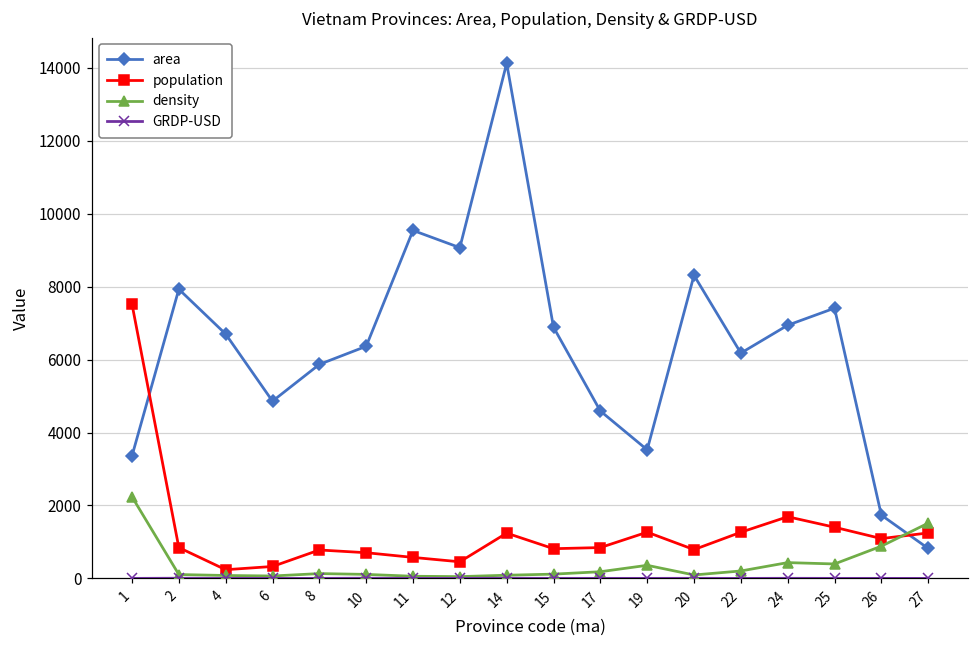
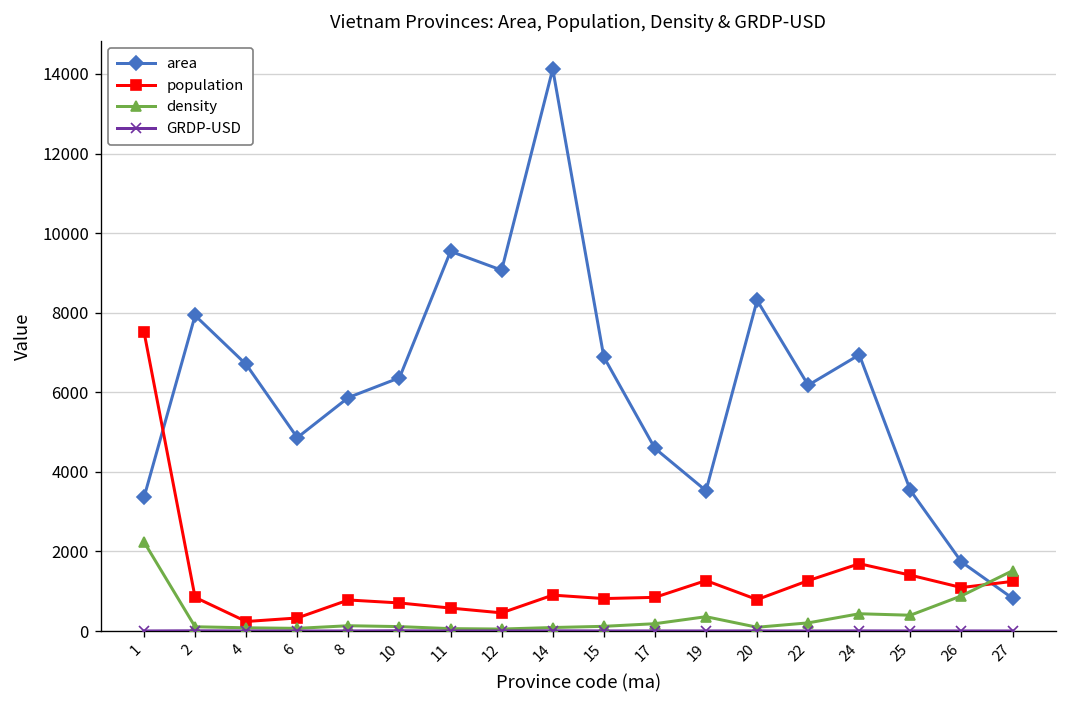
  {
    "area": {
      "1": 3400,
      "2": 7900,
      "4": 6700,
      "6": 4900,
      "8": 5900,
      "10": 6400,
      "11": 9500,
      "12": 9100,
      "14": 14100,
      "15": 6900,
      "17": 4600,
      "19": 3500,
      "20": 8300,
      "22": 6200,
      "24": 6900,
-     "25": 7400,
+     "25": 3500,
      "26": 1700,
      "27": 800
    },
    "population": {
      "1": 7500,
      "2": 800,
      "4": 200,
      "6": 300,
      "8": 800,
      "10": 700,
      "11": 600,
      "12": 500,
-     "14": 1200,
+     "14": 900,
      "15": 800,
      "17": 800,
      "19": 1300,
      "20": 800,
      "22": 1300,
      "24": 1700,
      "25": 1400,
      "26": 1100,
      "27": 1200
    },
    "density": {
      "1": 2200,
      "2": 100,
      "4": 100,
      "8": 100,
      "10": 100,
      "14": 100,
      "15": 100,
      "17": 200,
      "19": 400,
      "20": 100,
      "22": 200,
      "24": 400,
      "25": 400,
      "26": 900,
      "27": 1500
    },
    "GRDP-USD": {
      "1": 0,
      "2": 0,
      "4": 0,
      "8": 0,
      "10": 0,
      "14": 0,
      "15": 0,
      "17": 0,
      "19": 0,
      "20": 0,
      "22": 0,
      "24": 0,
      "25": 0,
      "26": 0,
      "27": 0
    }
  }
